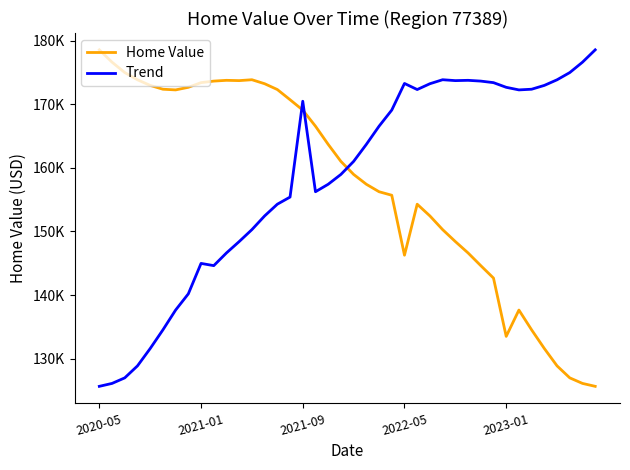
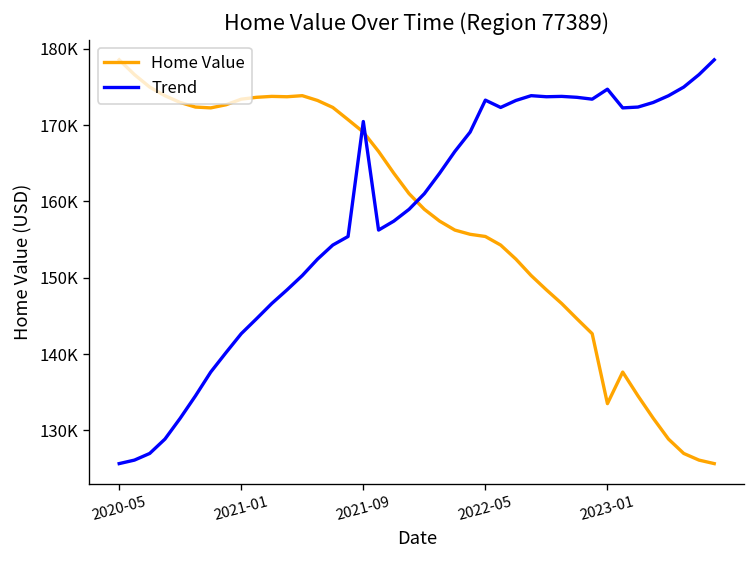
  {
    "Home Value": {
      "2021-09": 169000,
-     "2022-05": 146000,
+     "2022-05": 155000,
      "2023-01": 133000
    },
    "Trend": {
      "2020-05": 126000,
-     "2021-01": 145000,
+     "2021-01": 143000,
      "2021-09": 170000,
      "2022-05": 173000,
-     "2023-01": 173000
+     "2023-01": 175000
    }
  }
